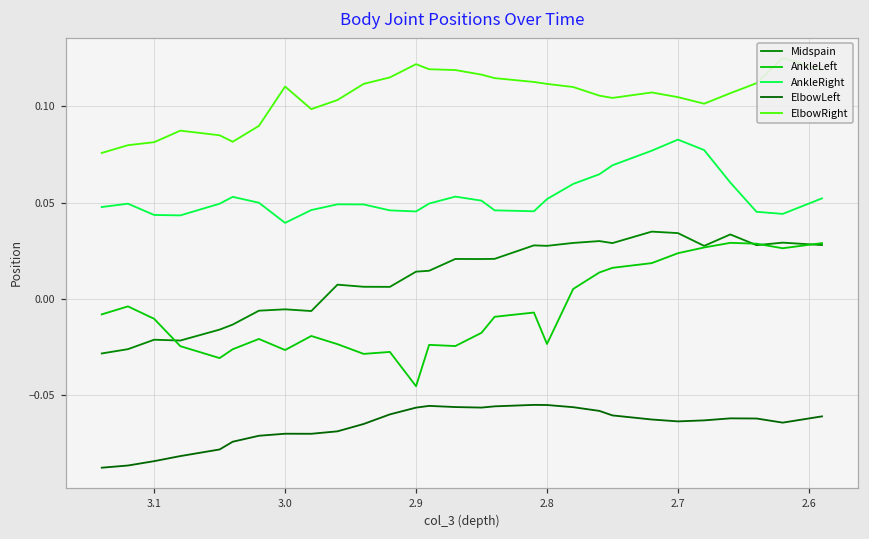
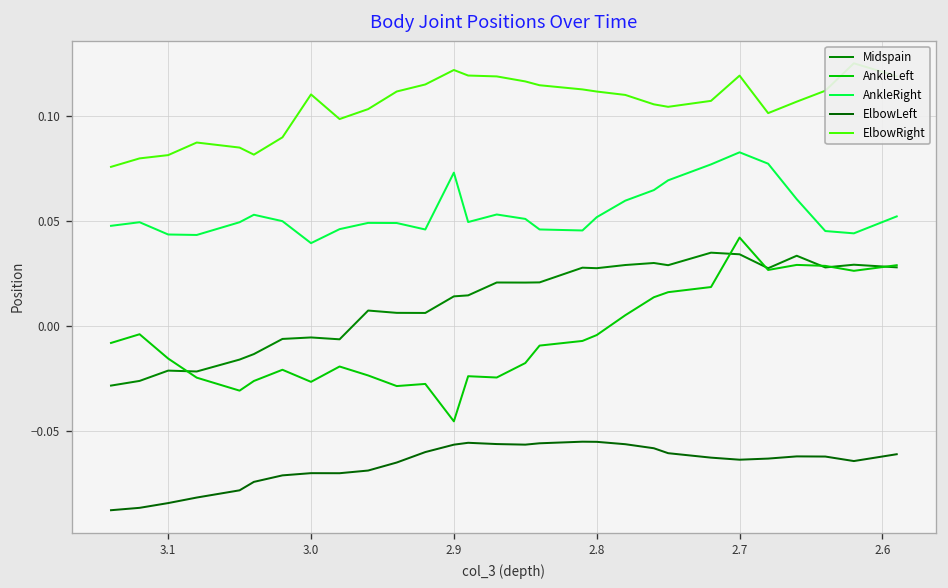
  {
    "AnkleLeft": {
-     "3.1": -0.010,
+     "3.1": -0.016,
      "3.0": -0.027,
      "2.9": -0.046,
-     "2.8": -0.024,
-     "2.7": 0.024
+     "2.8": -0.004,
+     "2.7": 0.042
    },
    "AnkleRight": {
      "3.1": 0.044,
      "3.0": 0.039,
-     "2.9": 0.045,
+     "2.9": 0.073,
      "2.8": 0.052,
      "2.7": 0.083
    },
    "ElbowRight": {
      "3.1": 0.081,
      "3.0": 0.110,
      "2.9": 0.122,
      "2.8": 0.112,
-     "2.7": 0.105
+     "2.7": 0.119
    }
  }
